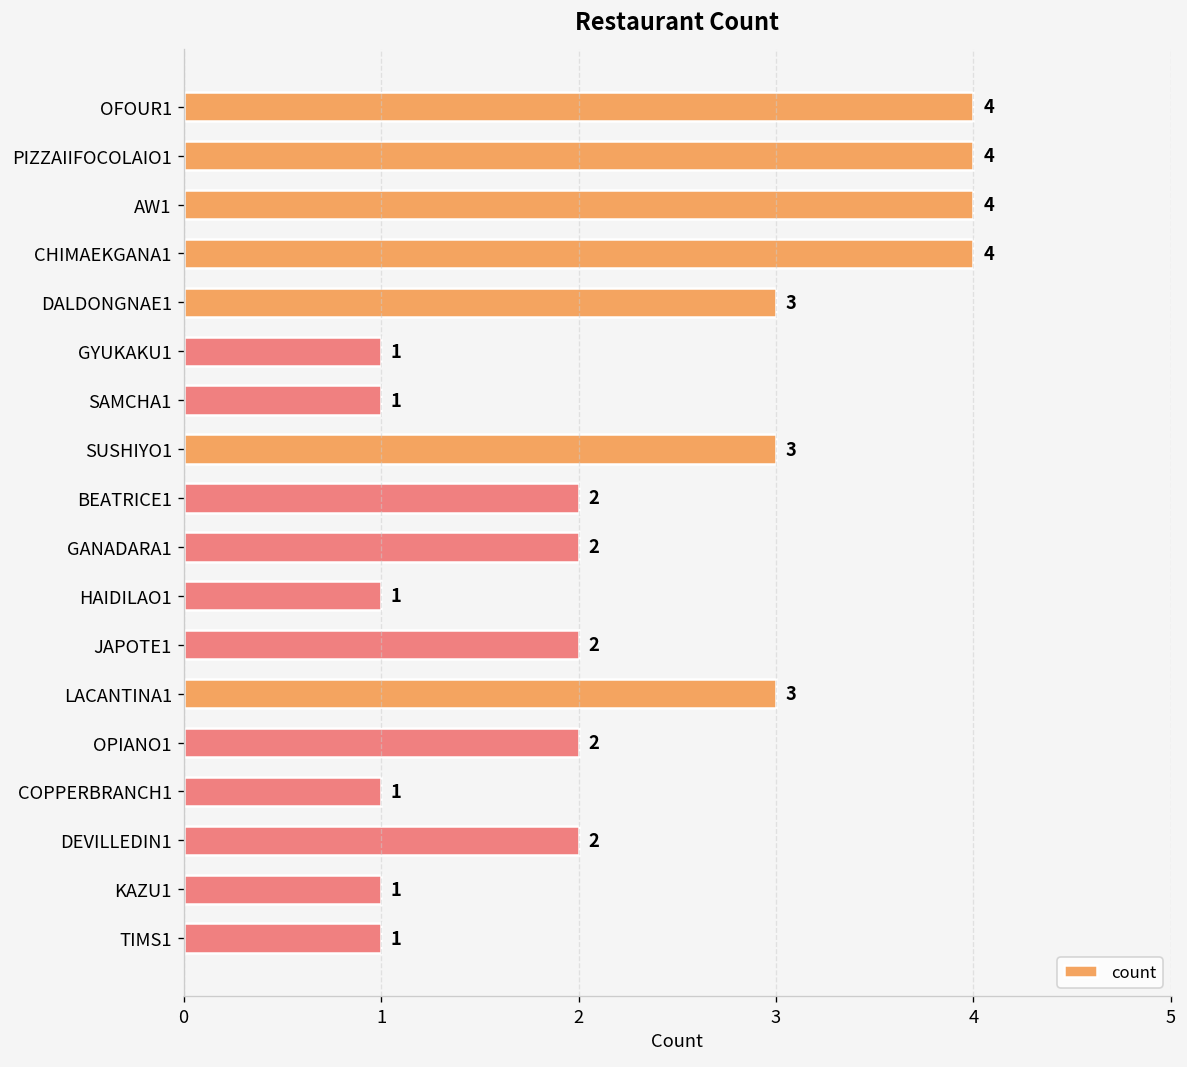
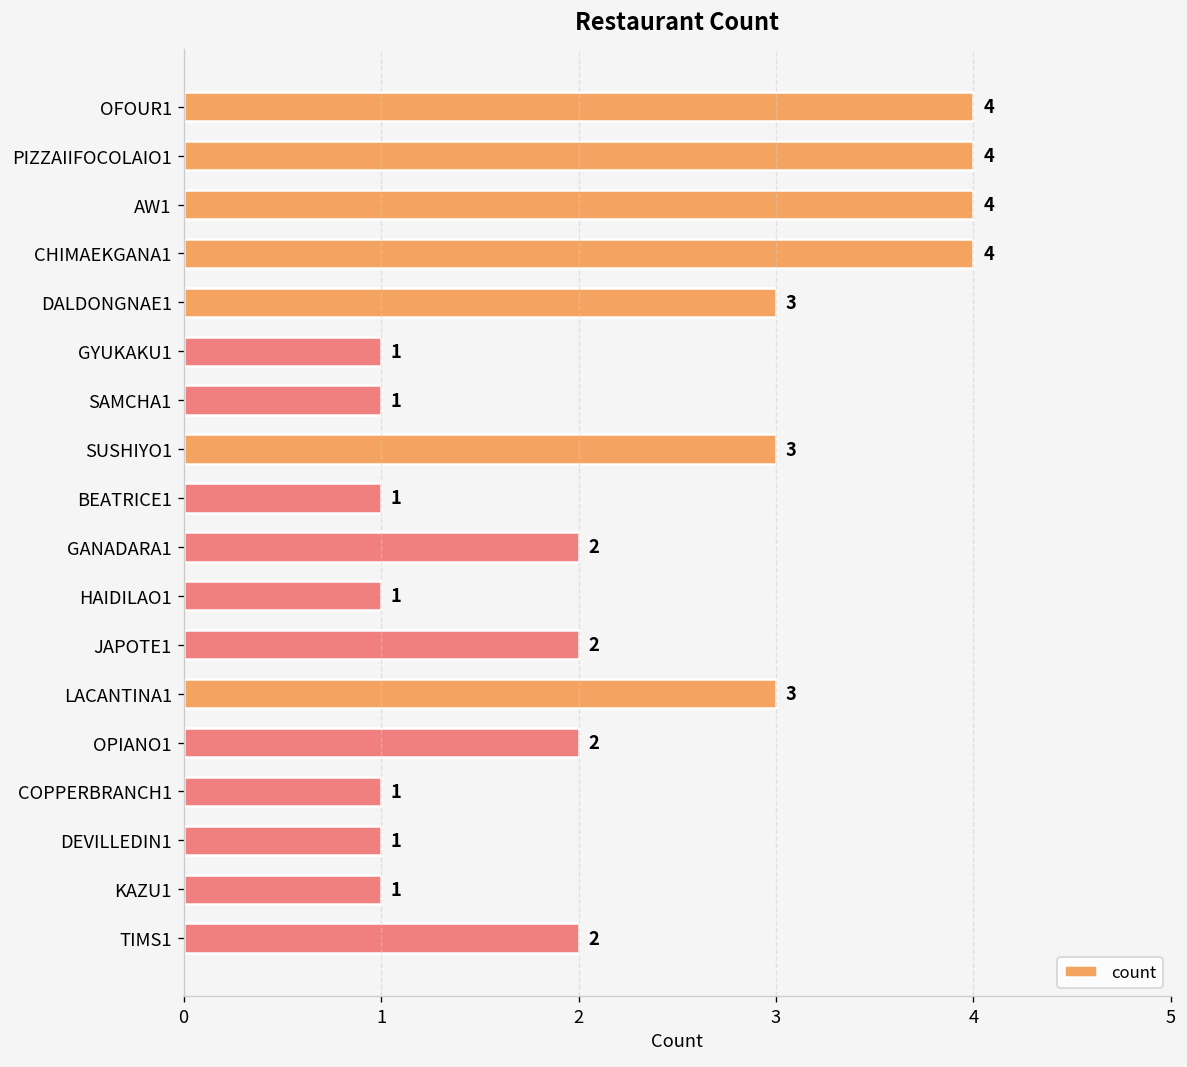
  {
    "OFOUR1": 4,
    "PIZZAIIFOCOLAIO1": 4,
    "AW1": 4,
    "CHIMAEKGANA1": 4,
    "DALDONGNAE1": 3,
    "GYUKAKU1": 1,
    "SAMCHA1": 1,
    "SUSHIYO1": 3,
-   "BEATRICE1": 2,
+   "BEATRICE1": 1,
    "GANADARA1": 2,
    "HAIDILAO1": 1,
    "JAPOTE1": 2,
    "LACANTINA1": 3,
    "OPIANO1": 2,
    "COPPERBRANCH1": 1,
-   "DEVILLEDIN1": 2,
+   "DEVILLEDIN1": 1,
    "KAZU1": 1,
-   "TIMS1": 1
+   "TIMS1": 2
  }
